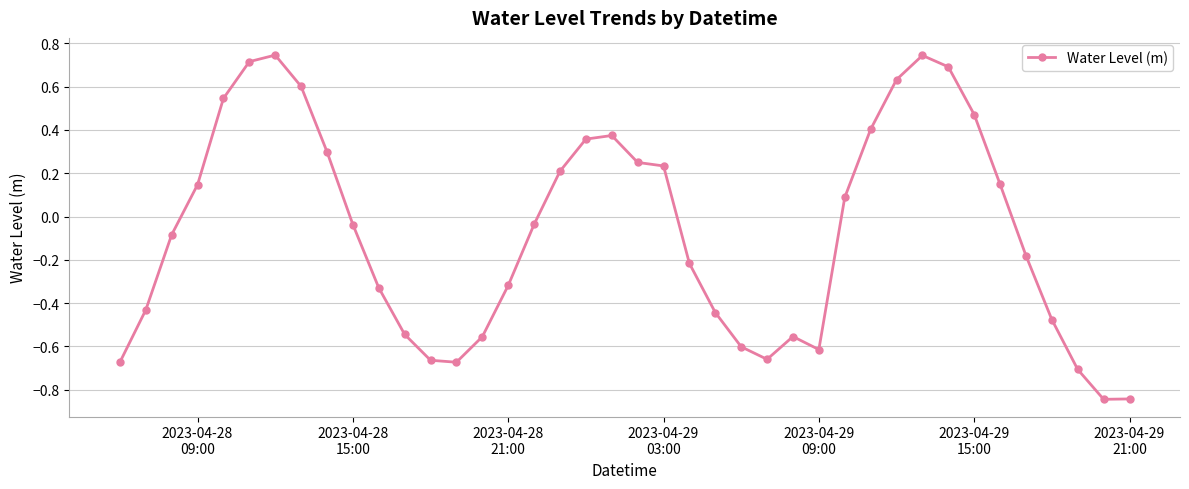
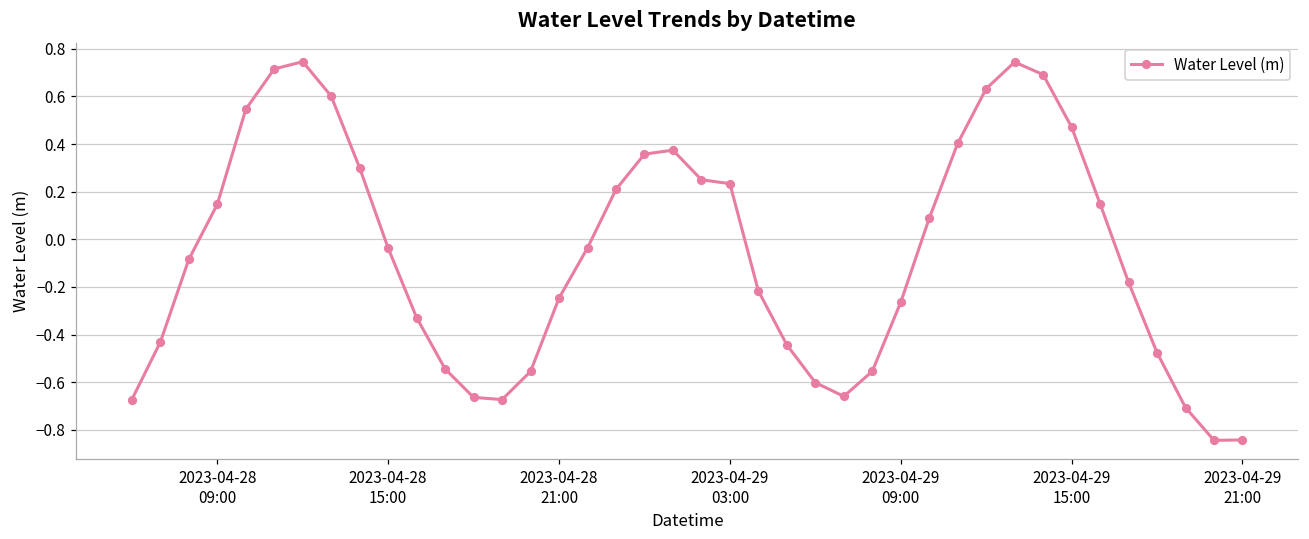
  {
    "2023-04-28 09:00": 0.15,
    "2023-04-28 15:00": -0.04,
-   "2023-04-28 21:00": -0.32,
+   "2023-04-28 21:00": -0.25,
    "2023-04-29 03:00": 0.23,
-   "2023-04-29 09:00": -0.61,
+   "2023-04-29 09:00": -0.26,
    "2023-04-29 15:00": 0.47,
    "2023-04-29 21:00": -0.84
  }
